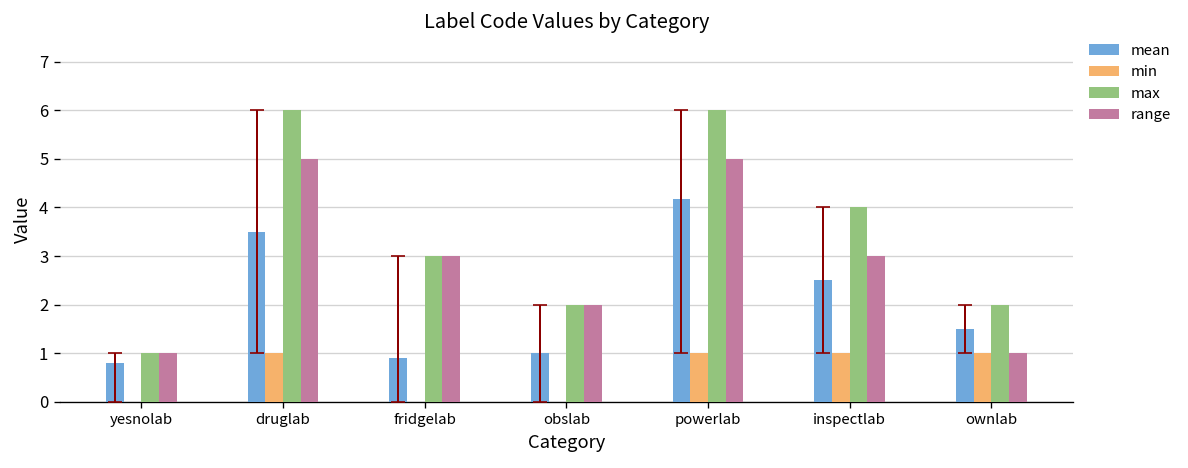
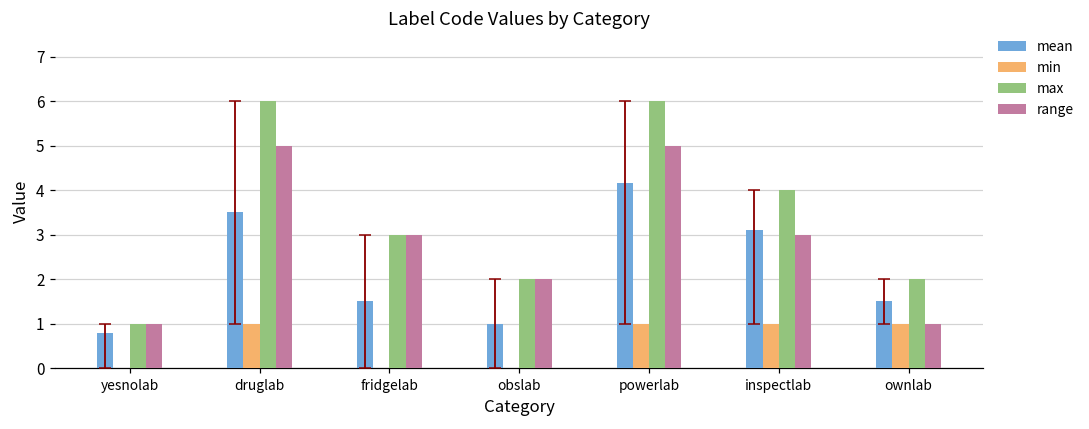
  {
    "mean": {
      "yesnolab": 0.8,
      "druglab": 3.5,
-     "fridgelab": 0.9,
+     "fridgelab": 1.5,
      "obslab": 1.0,
      "powerlab": 4.2,
-     "inspectlab": 2.5,
+     "inspectlab": 3.1,
      "ownlab": 1.5
    },
    "min": {
      "yesnolab": 0.0,
      "druglab": 1.0,
      "fridgelab": 0.0,
      "obslab": 0.0,
      "powerlab": 1.0,
      "inspectlab": 1.0,
      "ownlab": 1.0
    },
    "max": {
      "yesnolab": 1.0,
      "druglab": 6.0,
      "fridgelab": 3.0,
      "obslab": 2.0,
      "powerlab": 6.0,
      "inspectlab": 4.0,
      "ownlab": 2.0
    },
    "range": {
      "yesnolab": 1.0,
      "druglab": 5.0,
      "fridgelab": 3.0,
      "obslab": 2.0,
      "powerlab": 5.0,
      "inspectlab": 3.0,
      "ownlab": 1.0
    }
  }
